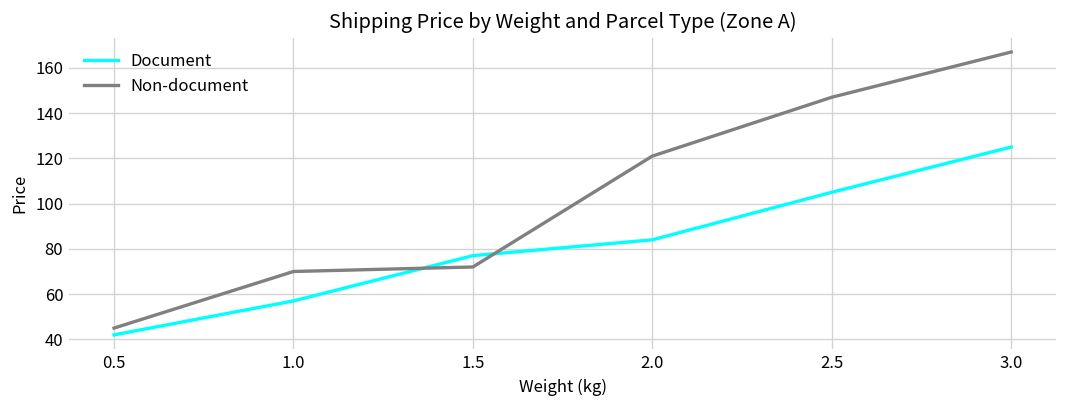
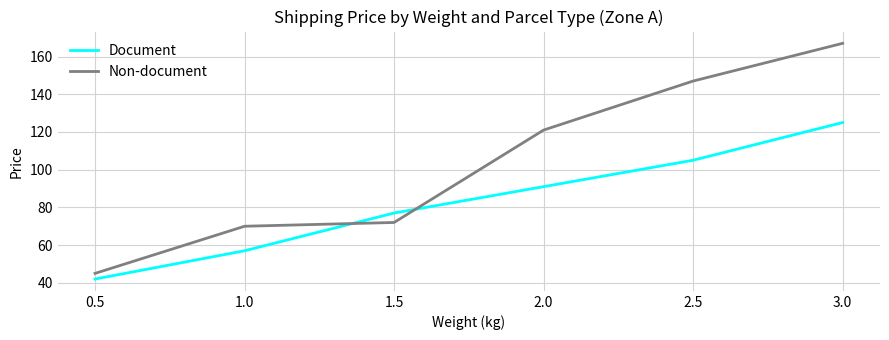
  {
    "Document": {
      "0.5": 42,
      "1.0": 57,
      "1.5": 77,
-     "2.0": 84,
+     "2.0": 91,
      "2.5": 105,
      "3.0": 125
    },
    "Non-document": {
      "0.5": 45,
      "1.0": 70,
      "1.5": 72,
      "2.0": 121,
      "2.5": 147,
      "3.0": 167
    }
  }
